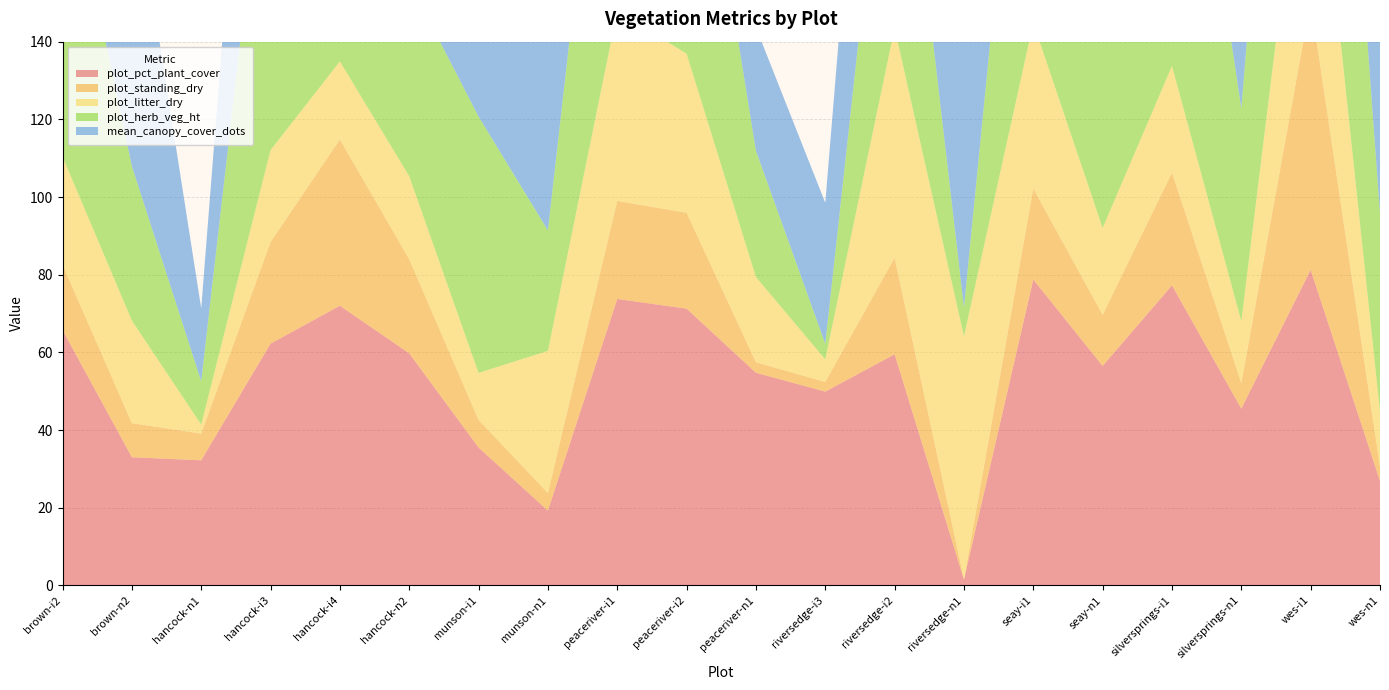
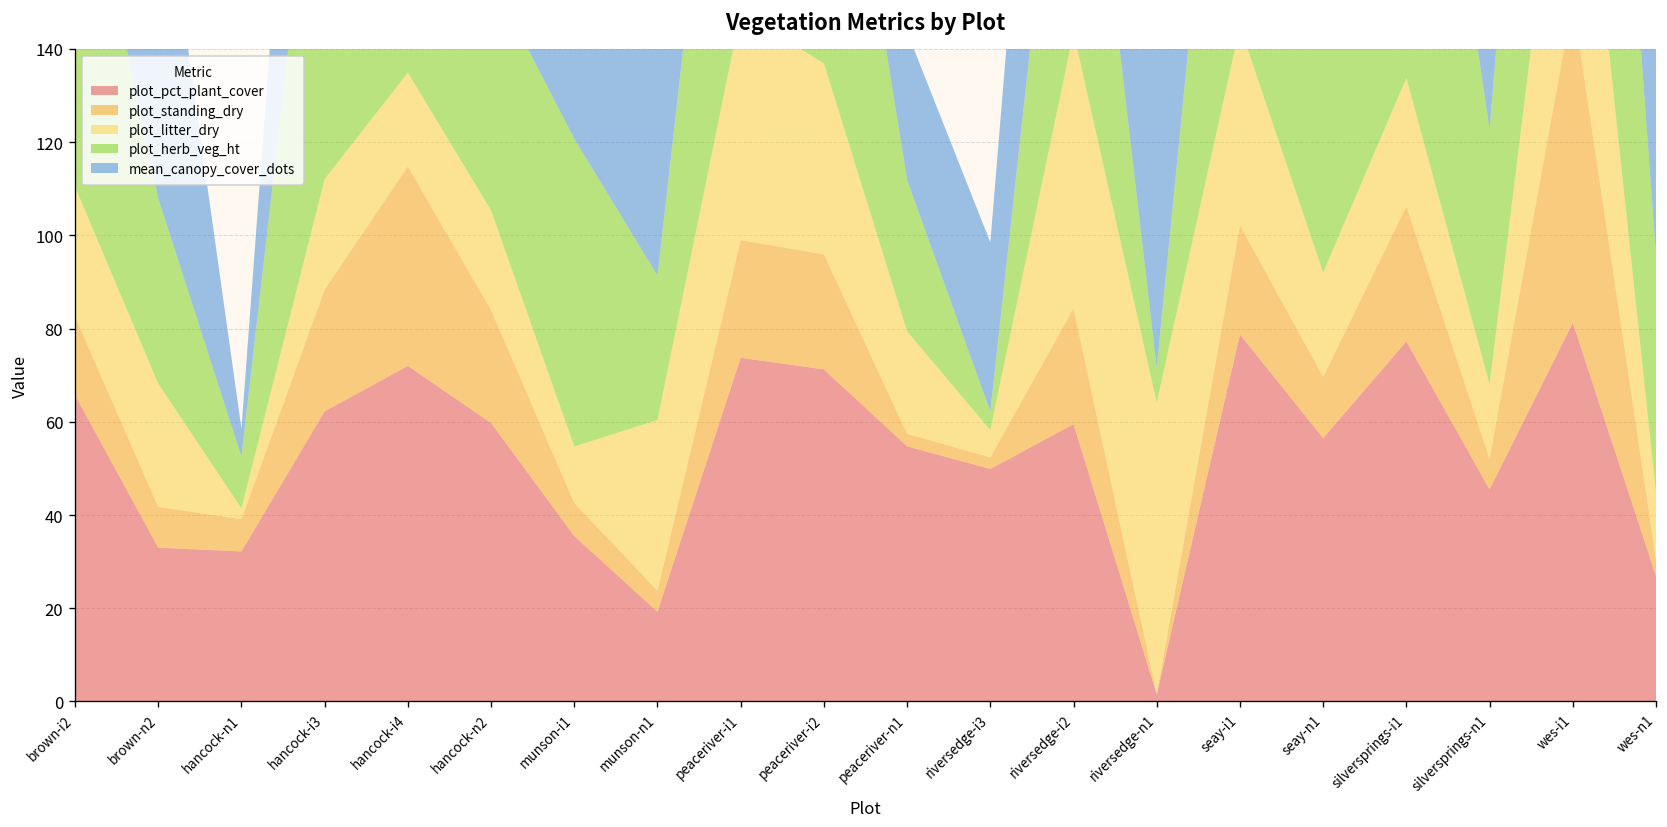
  {
    "plot_pct_plant_cover": {
      "brown-i2": 66,
      "brown-n2": 33,
      "hancock-n1": 32,
      "hancock-i3": 62,
      "hancock-i4": 72,
      "hancock-n2": 60,
      "munson-i1": 36,
      "munson-n1": 19,
      "peaceriver-i1": 74,
      "peaceriver-i2": 71,
      "peaceriver-n1": 55,
      "riversedge-i3": 50,
      "riversedge-i2": 60,
      "seay-i1": 79,
      "seay-n1": 57,
      "silversprings-i1": 77,
      "silversprings-n1": 46,
      "wes-i1": 81,
      "wes-n1": 27
    },
    "plot_herb_veg_ht": {
      "brown-n2": 40,
      "hancock-n1": 11,
      "munson-i1": 66,
      "munson-n1": 31,
      "peaceriver-n1": 33,
      "riversedge-i3": 4,
      "riversedge-n1": 8,
      "silversprings-n1": 55,
      "wes-n1": 51
    },
    "mean_canopy_cover_dots": {
-     "hancock-n1": 19,
+     "hancock-n1": 6,
      "riversedge-i3": 36
    }
  }
